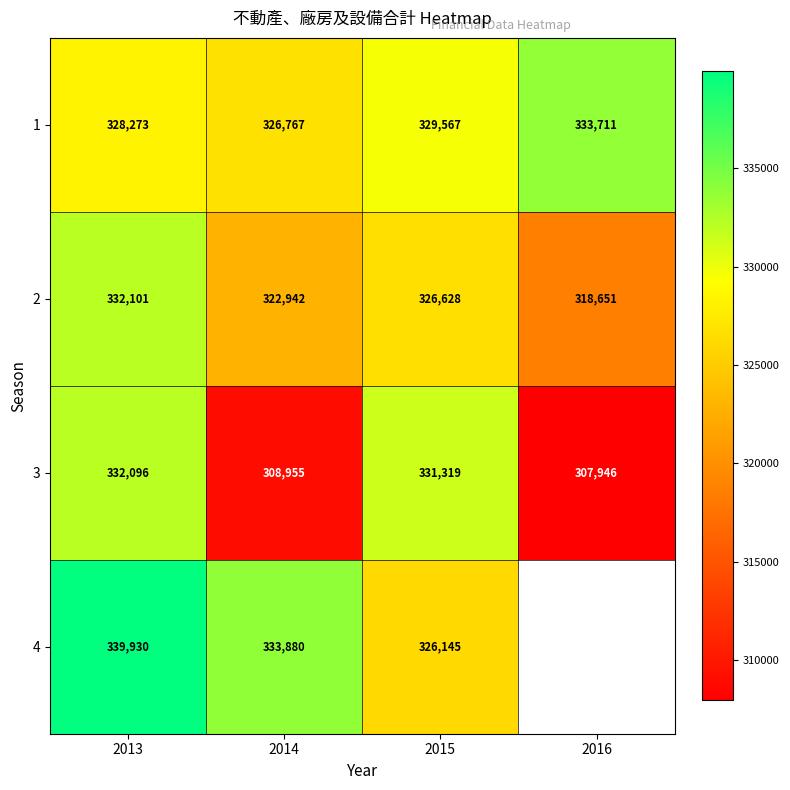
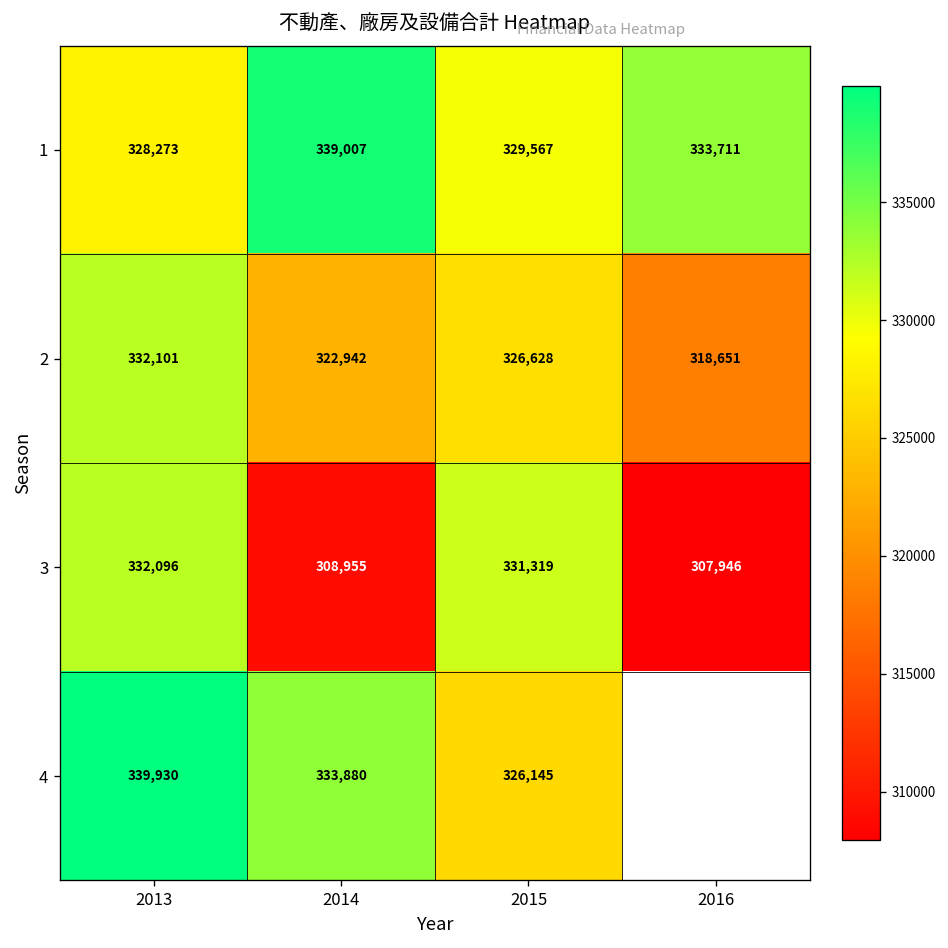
  {
    "1": {
      "2013": "328,273",
-     "2014": "326,767",
+     "2014": "339,007",
      "2015": "329,567",
      "2016": "333,711"
    },
    "2": {
      "2013": "332,101",
      "2014": "322,942",
      "2015": "326,628",
      "2016": "318,651"
    },
    "3": {
      "2013": "332,096",
      "2014": "308,955",
      "2015": "331,319",
      "2016": "307,946"
    },
    "4": {
      "2013": "339,930",
      "2014": "333,880",
      "2015": "326,145"
    }
  }
